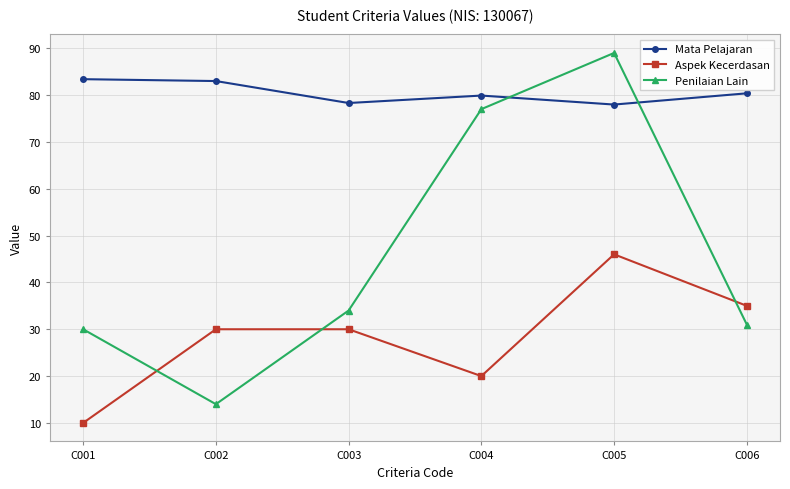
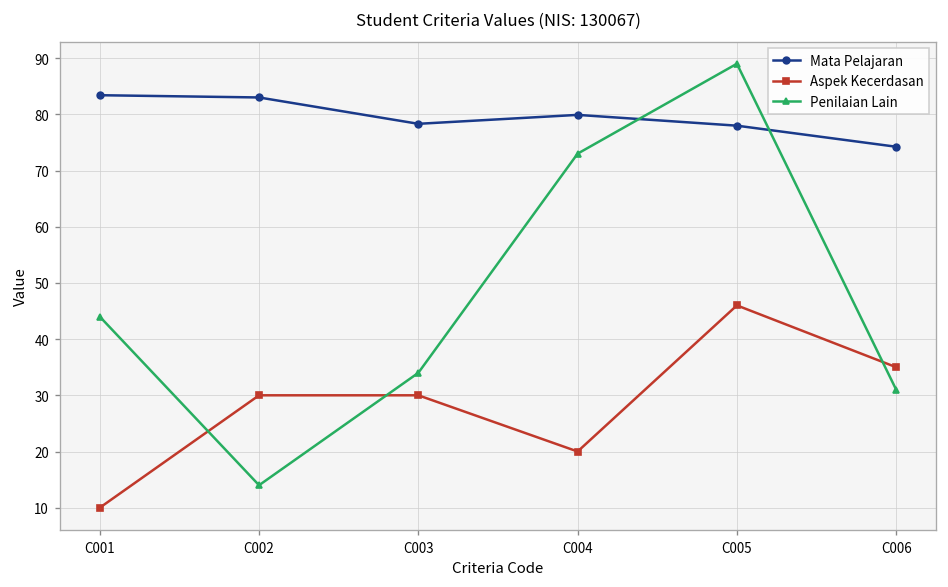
  {
    "Mata Pelajaran": {
      "C001": 83,
      "C002": 83,
      "C003": 78,
      "C004": 80,
      "C005": 78,
-     "C006": 80
+     "C006": 74
    },
    "Aspek Kecerdasan": {
      "C001": 10,
      "C002": 30,
      "C003": 30,
      "C004": 20,
      "C005": 46,
      "C006": 35
    },
    "Penilaian Lain": {
-     "C001": 30,
+     "C001": 44,
      "C002": 14,
      "C003": 34,
-     "C004": 77,
+     "C004": 73,
      "C005": 89,
      "C006": 31
    }
  }
